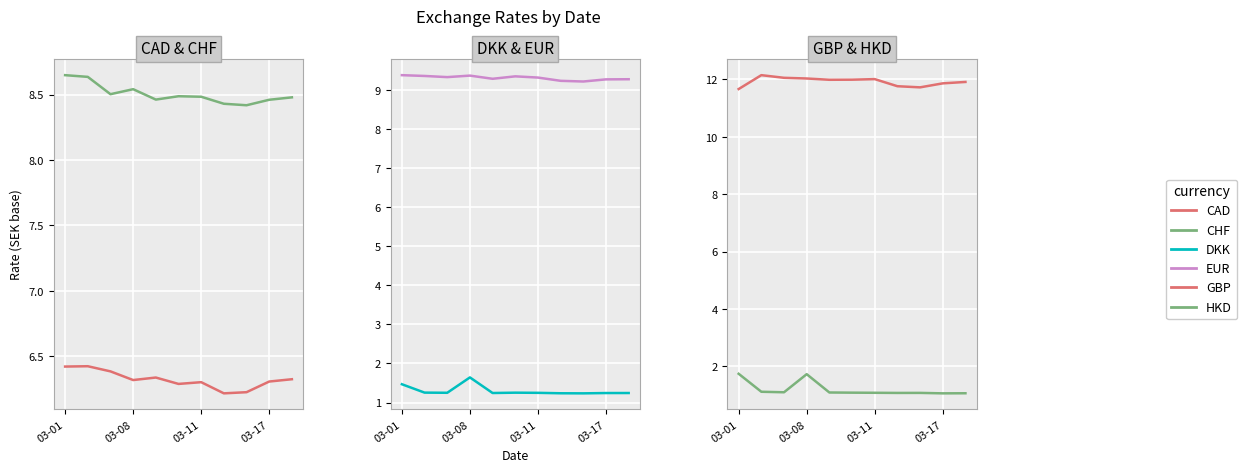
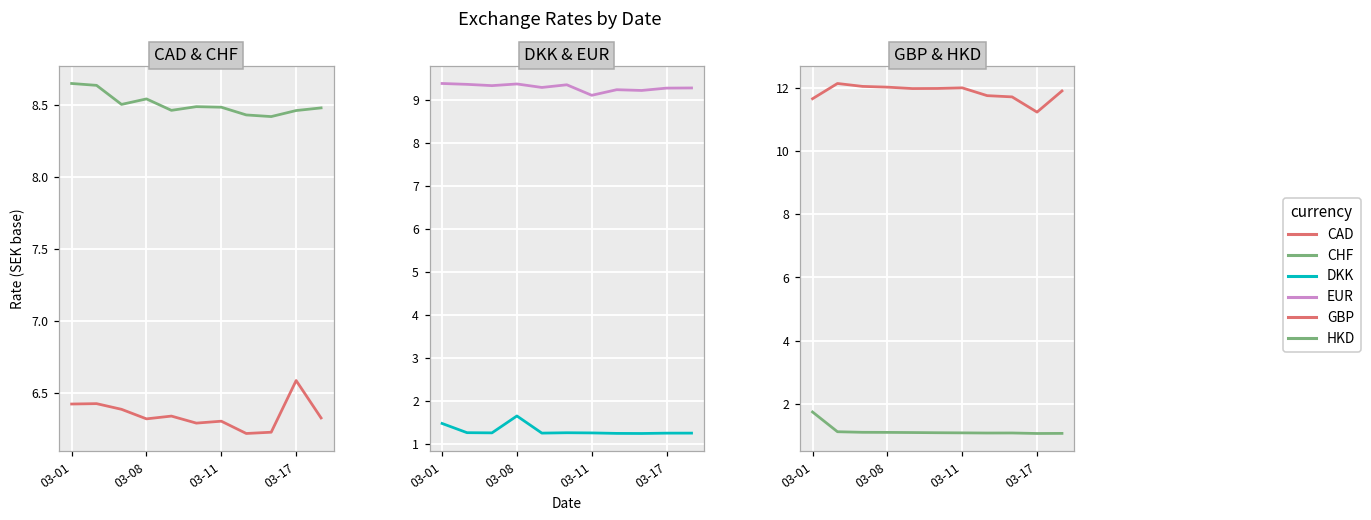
  {
    "CAD & CHF": {
      "CAD": {
        "03-01": 6.42,
        "03-08": 6.32,
        "03-11": 6.30,
-       "03-17": 6.31
+       "03-17": 6.58
      },
      "CHF": {
        "03-01": 8.65,
        "03-08": 8.54,
        "03-11": 8.48,
        "03-17": 8.46
      }
    },
    "DKK & EUR": {
      "DKK": {
        "03-01": 1.5,
        "03-08": 1.6,
        "03-11": 1.2,
        "03-17": 1.2
      },
      "EUR": {
        "03-01": 9.4,
        "03-08": 9.4,
-       "03-11": 9.3,
+       "03-11": 9.1,
        "03-17": 9.3
      }
    },
    "GBP & HKD": {
      "GBP": {
        "03-01": 11.7,
        "03-08": 12.0,
        "03-11": 12.0,
-       "03-17": 11.9
+       "03-17": 11.2
      },
      "HKD": {
        "03-01": 1.7,
-       "03-08": 1.7,
+       "03-08": 1.1,
        "03-11": 1.1,
        "03-17": 1.1
      }
    }
  }
